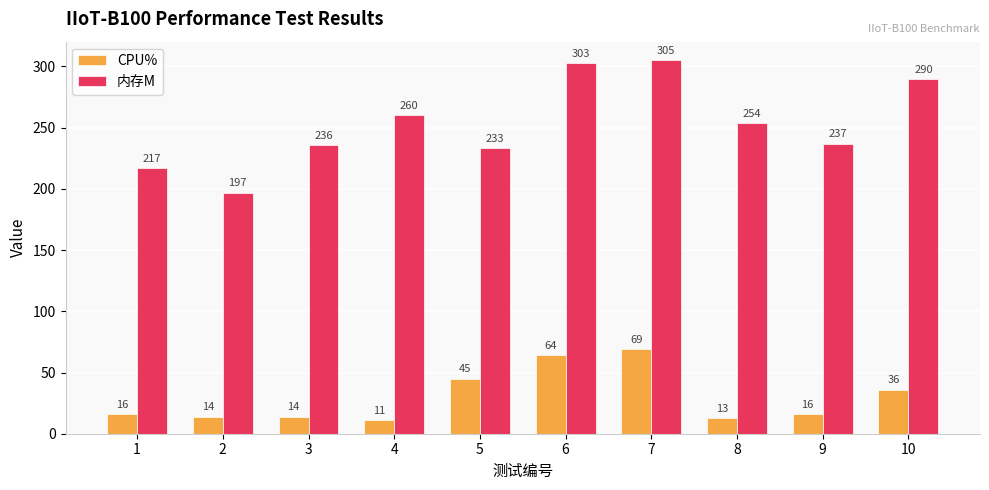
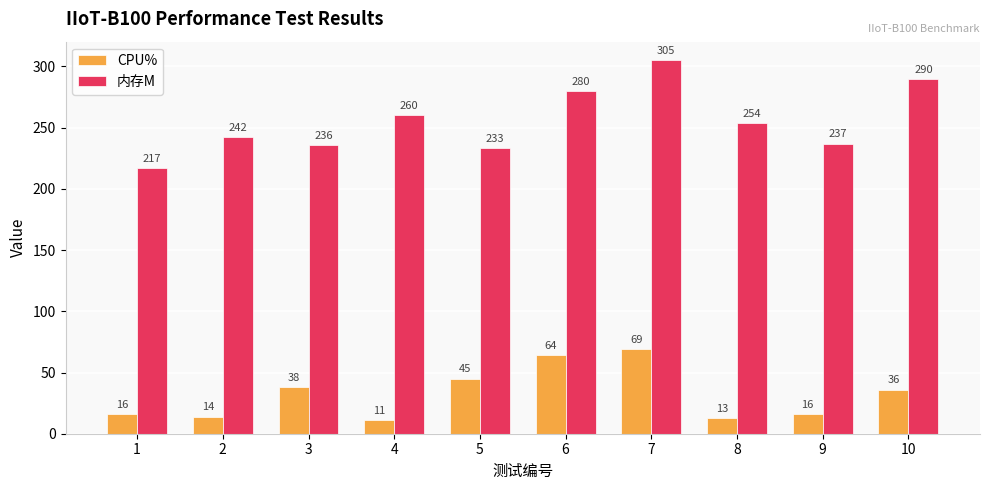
  {
    "CPU%": {
      "1": 16,
      "2": 14,
-     "3": 14,
+     "3": 38,
      "4": 11,
      "5": 45,
      "6": 64,
      "7": 69,
      "8": 13,
      "9": 16,
      "10": 36
    },
    "内存M": {
      "1": 217,
-     "2": 197,
+     "2": 242,
      "3": 236,
      "4": 260,
      "5": 233,
-     "6": 303,
+     "6": 280,
      "7": 305,
      "8": 254,
      "9": 237,
      "10": 290
    }
  }
